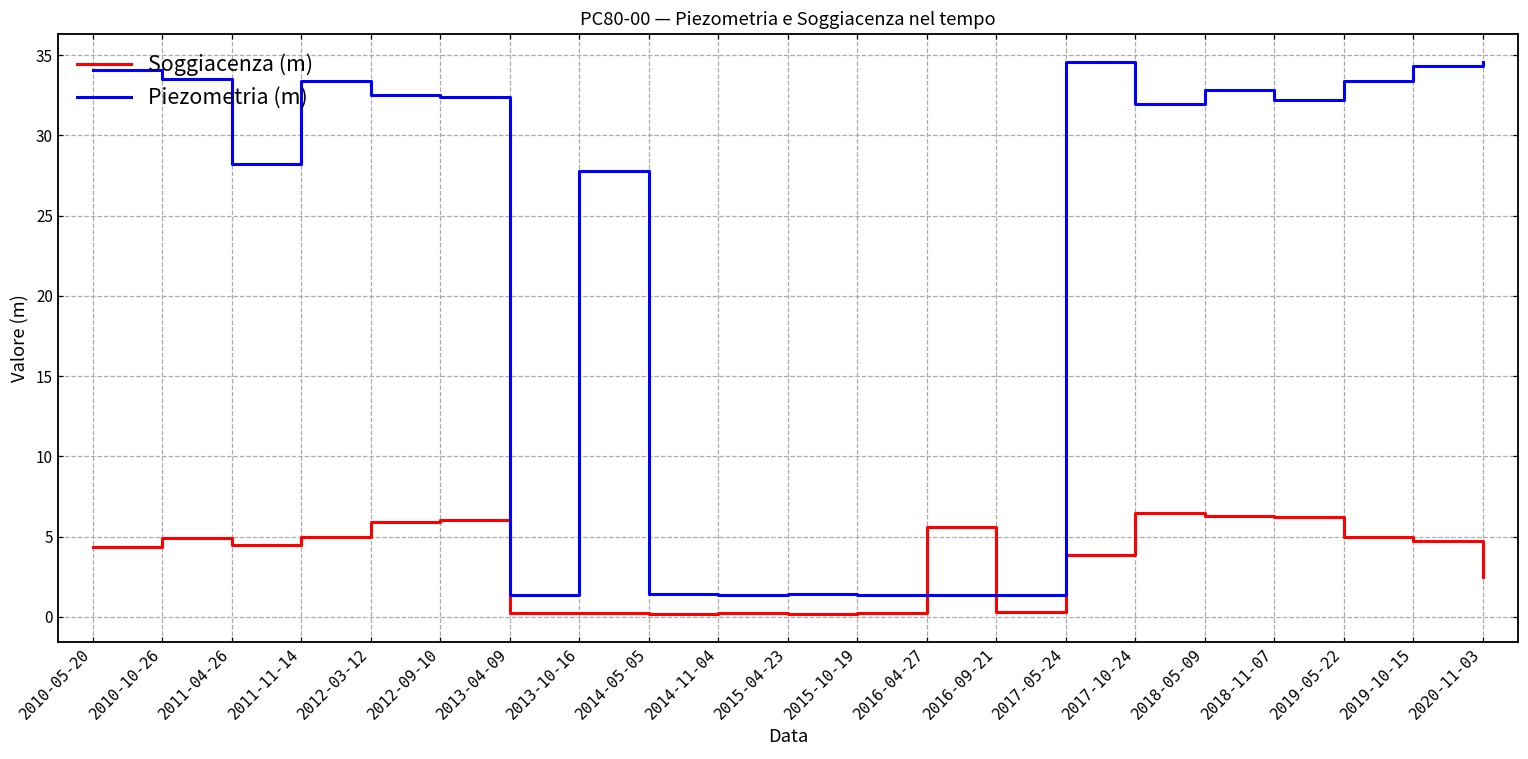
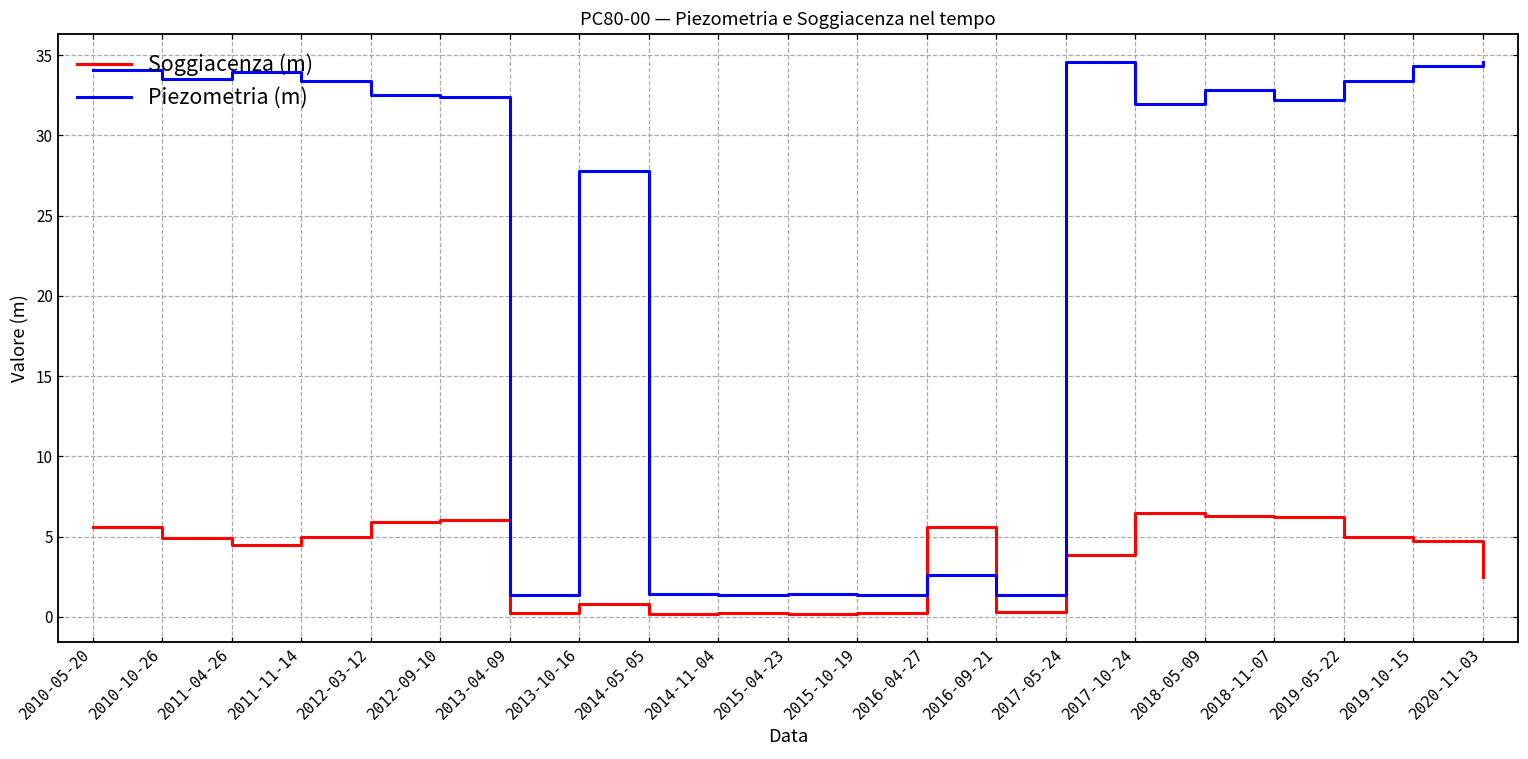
  {
    "Soggiacenza (m)": {
-     "2010-05-20": 4.3,
+     "2010-05-20": 5.6,
      "2010-10-26": 4.9,
      "2011-04-26": 4.4,
      "2011-11-14": 5.0,
      "2012-03-12": 5.9,
      "2012-09-10": 6.0,
      "2013-04-09": 0.2,
-     "2013-10-16": 0.2,
+     "2013-10-16": 0.8,
      "2014-05-05": 0.2,
      "2014-11-04": 0.2,
      "2015-04-23": 0.2,
      "2015-10-19": 0.2,
      "2016-04-27": 5.6,
      "2016-09-21": 0.3,
      "2017-05-24": 3.9,
      "2017-10-24": 6.5,
      "2018-05-09": 6.3,
      "2018-11-07": 6.2,
      "2019-05-22": 5.0,
      "2019-10-15": 4.7,
      "2020-11-03": 2.5
    },
    "Piezometria (m)": {
      "2010-05-20": 34.1,
      "2010-10-26": 33.5,
-     "2011-04-26": 28.2,
+     "2011-04-26": 34.0,
      "2011-11-14": 33.4,
      "2012-03-12": 32.5,
      "2012-09-10": 32.4,
      "2013-04-09": 1.4,
      "2013-10-16": 27.8,
      "2014-05-05": 1.4,
      "2014-11-04": 1.4,
      "2015-04-23": 1.4,
      "2015-10-19": 1.4,
-     "2016-04-27": 1.4,
+     "2016-04-27": 2.6,
      "2016-09-21": 1.4,
      "2017-05-24": 34.6,
      "2017-10-24": 32.0,
      "2018-05-09": 32.9,
      "2018-11-07": 32.2,
      "2019-05-22": 33.4,
      "2019-10-15": 34.3,
      "2020-11-03": 34.6
    }
  }
